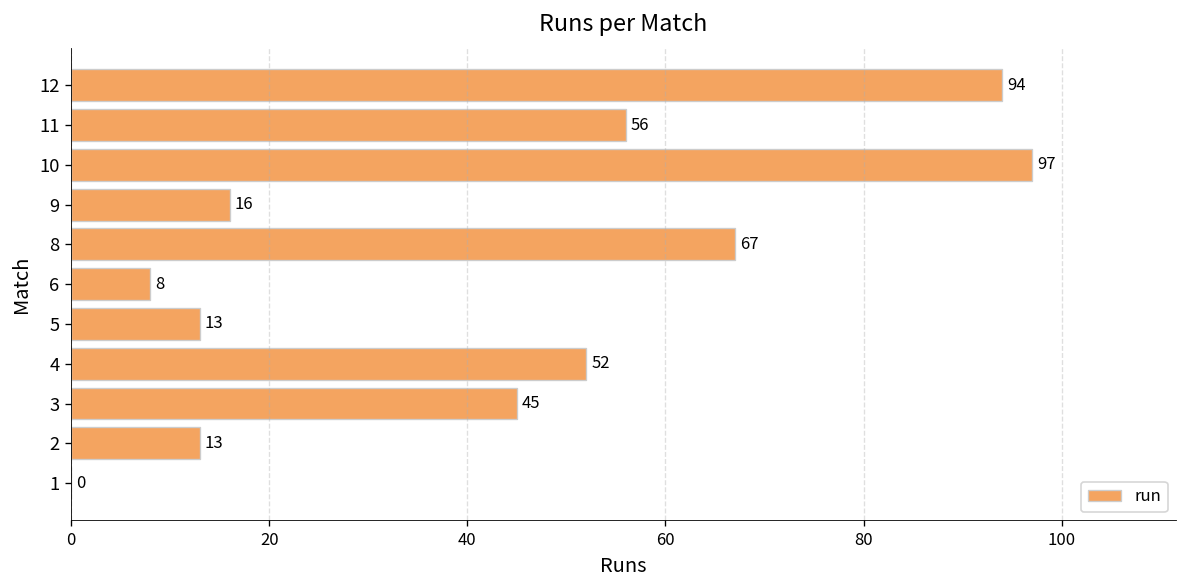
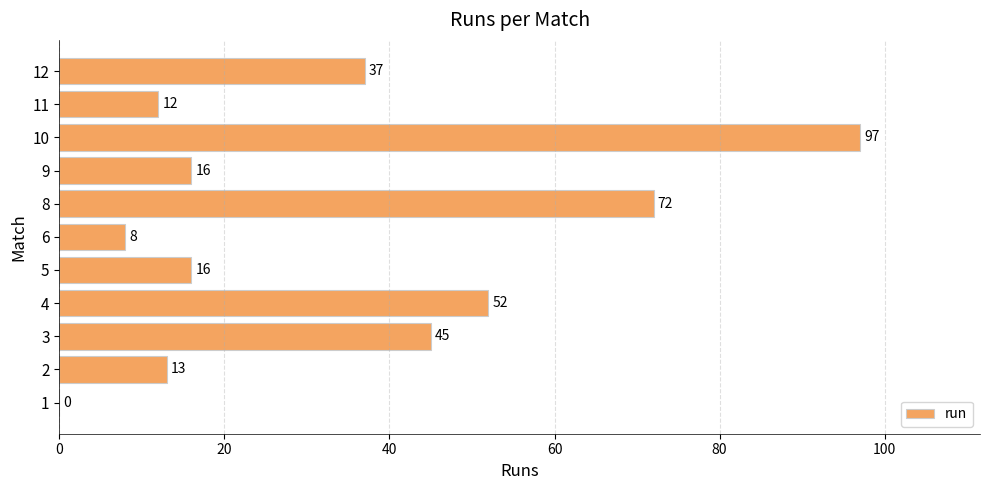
  {
-   "12": 94,
-   "11": 56,
+   "12": 37,
+   "11": 12,
    "10": 97,
    "9": 16,
-   "8": 67,
+   "8": 72,
    "6": 8,
-   "5": 13,
+   "5": 16,
    "4": 52,
    "3": 45,
    "2": 13,
    "1": 0
  }
